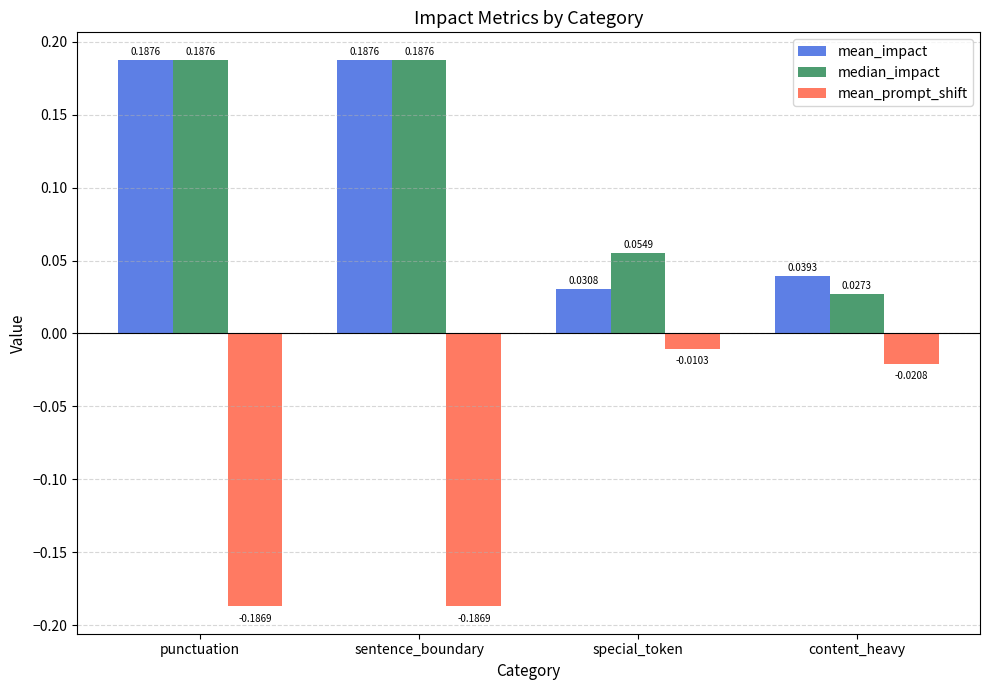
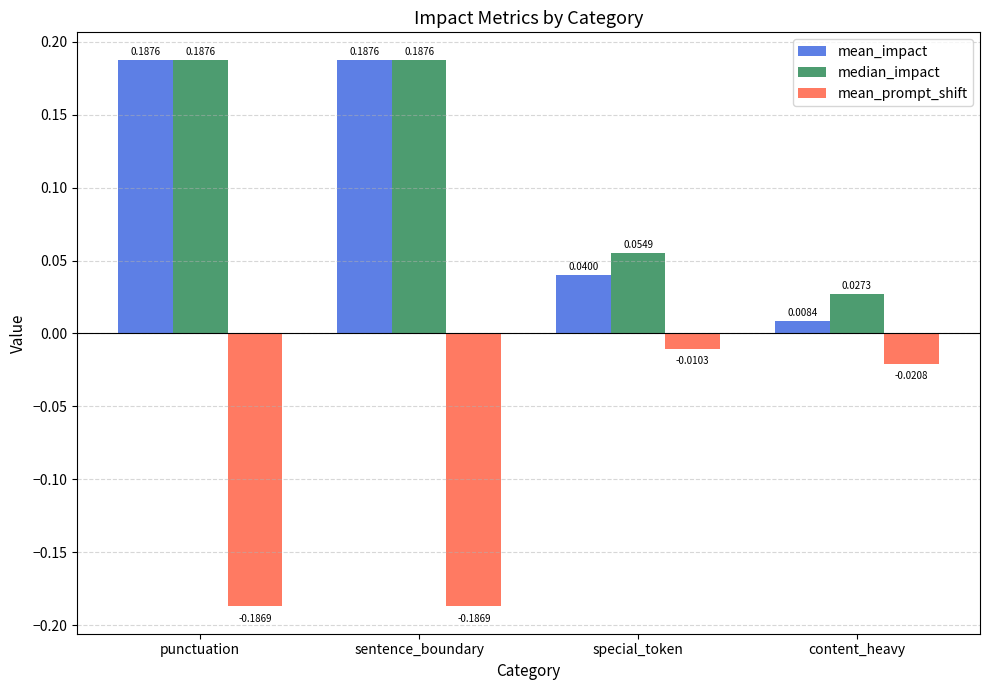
  {
    "mean_impact": {
      "punctuation": 0.1876,
      "sentence_boundary": 0.1876,
-     "special_token": 0.0308,
-     "content_heavy": 0.0393
+     "special_token": 0.0400,
+     "content_heavy": 0.0084
    },
    "median_impact": {
      "punctuation": 0.1876,
      "sentence_boundary": 0.1876,
      "special_token": 0.0549,
      "content_heavy": 0.0273
    },
    "mean_prompt_shift": {
      "punctuation": -0.1869,
      "sentence_boundary": -0.1869,
      "special_token": -0.0103,
      "content_heavy": -0.0208
    }
  }
